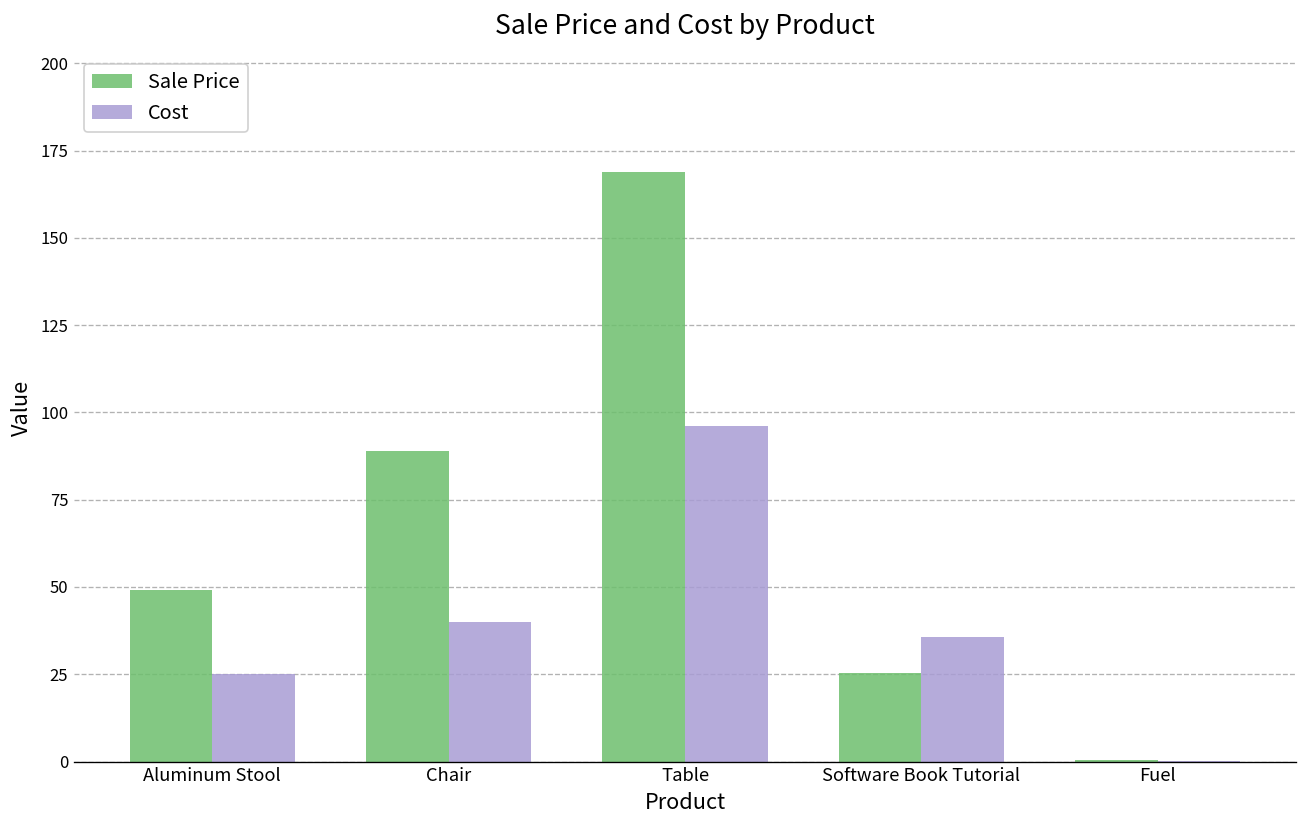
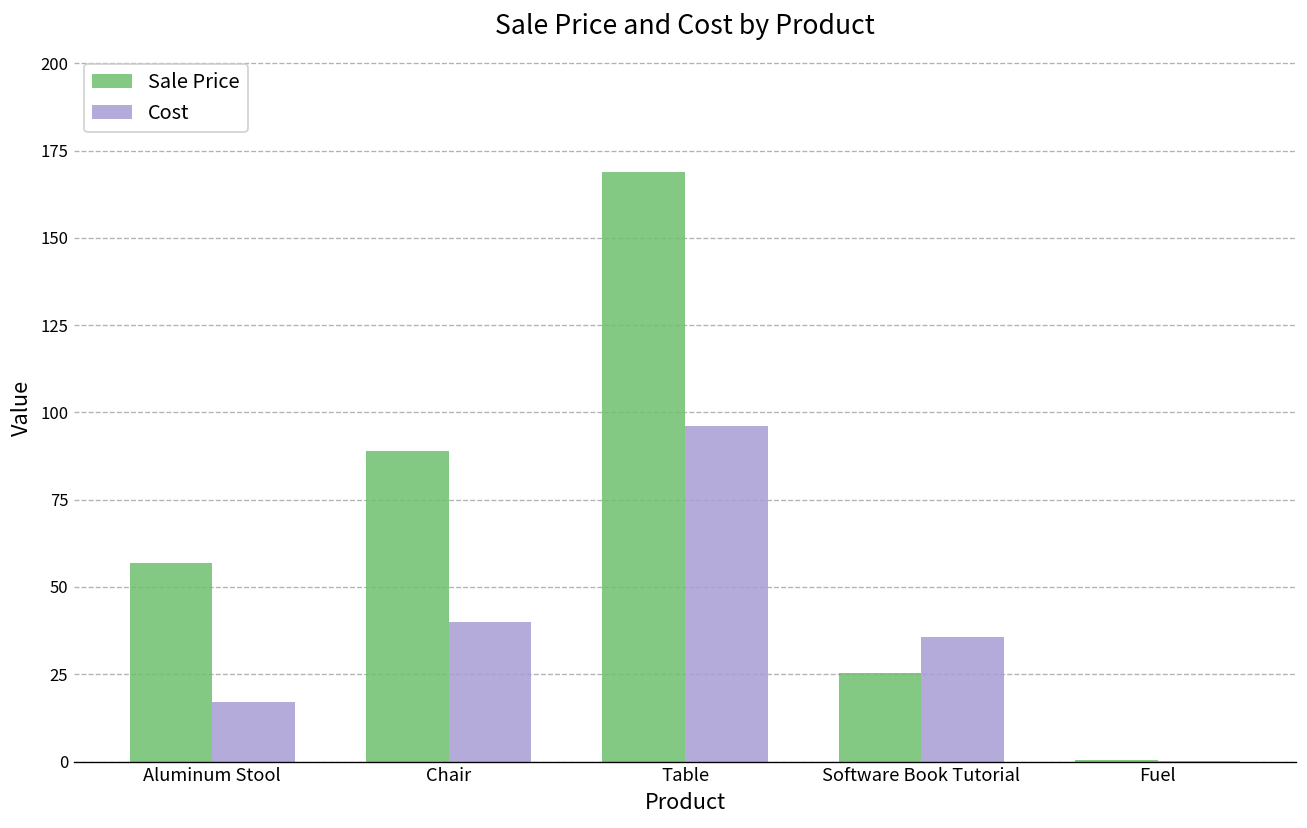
  {
    "Sale Price": {
-     "Aluminum Stool": 49,
+     "Aluminum Stool": 57,
      "Chair": 89,
      "Table": 169,
      "Software Book Tutorial": 25
    },
    "Cost": {
-     "Aluminum Stool": 25,
+     "Aluminum Stool": 17,
      "Chair": 40,
      "Table": 96,
      "Software Book Tutorial": 36
    }
  }
